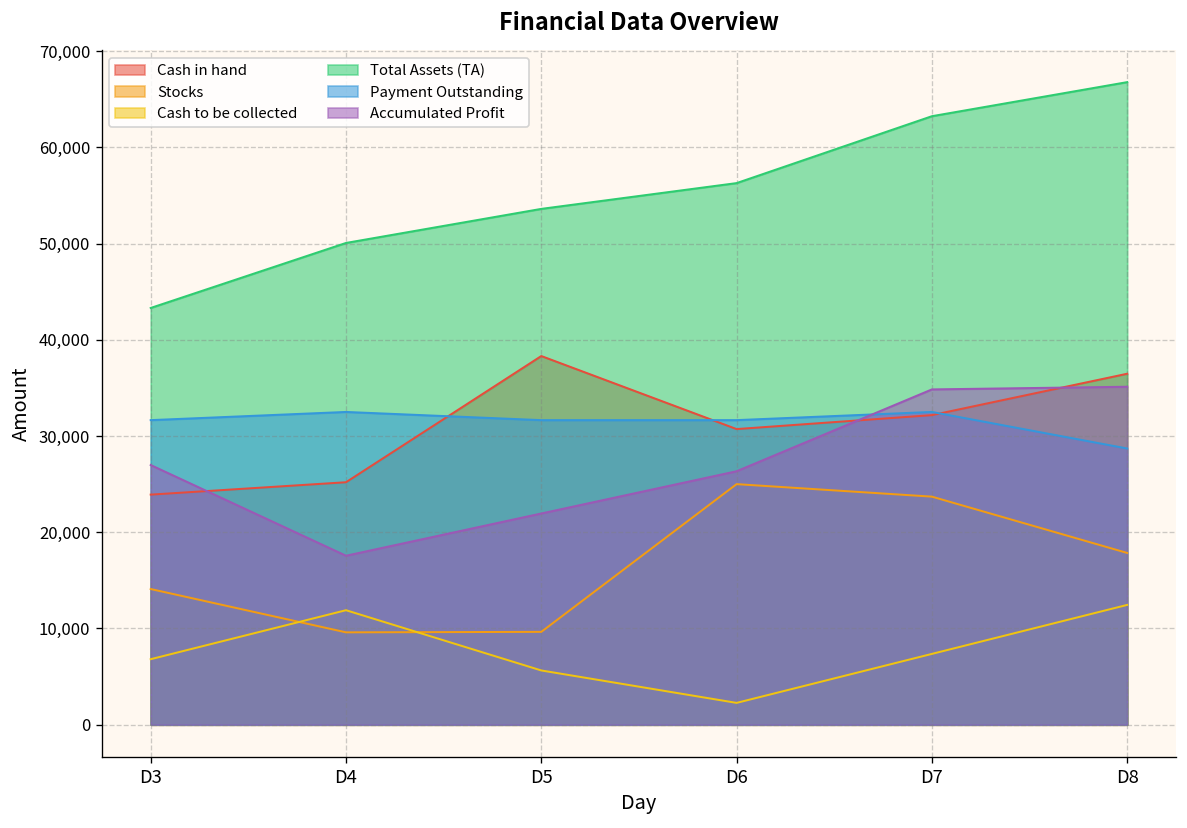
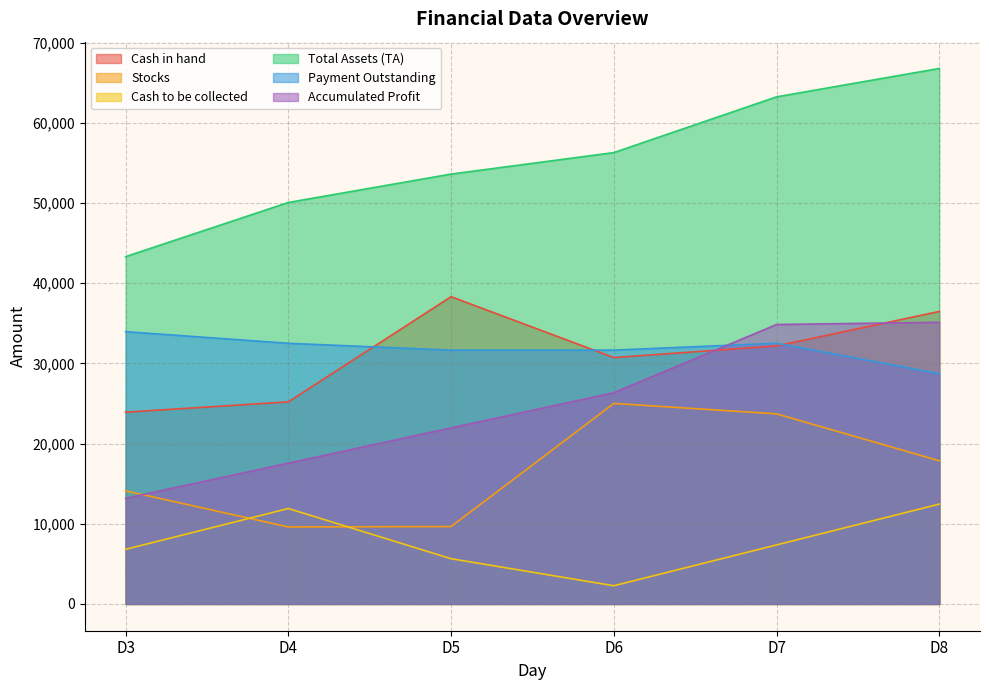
  {
    "Cash in hand": {
      "D3": "24,000",
      "D4": "25,000",
      "D5": "38,000",
      "D6": "31,000",
      "D7": "32,000",
      "D8": "36,000"
    },
    "Total Assets (TA)": {
      "D3": "43,000",
      "D4": "50,000",
      "D5": "54,000",
      "D6": "56,000",
      "D7": "63,000",
      "D8": "67,000"
    },
    "Payment Outstanding": {
-     "D3": "32,000",
+     "D3": "34,000",
      "D4": "33,000",
      "D5": "32,000",
      "D6": "32,000",
      "D7": "33,000",
      "D8": "29,000"
    },
    "Accumulated Profit": {
-     "D3": "27,000",
+     "D3": "13,000",
      "D4": "18,000",
      "D5": "22,000",
      "D6": "26,000",
      "D7": "35,000",
      "D8": "35,000"
    }
  }
